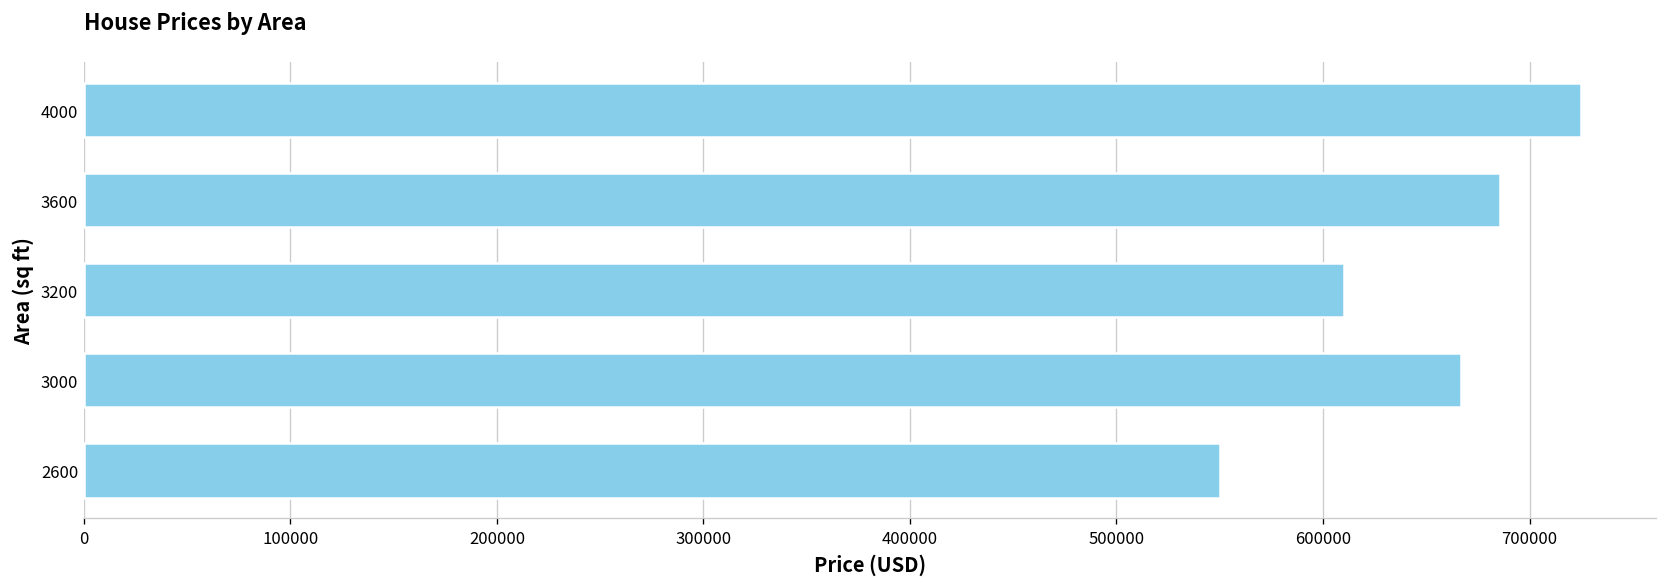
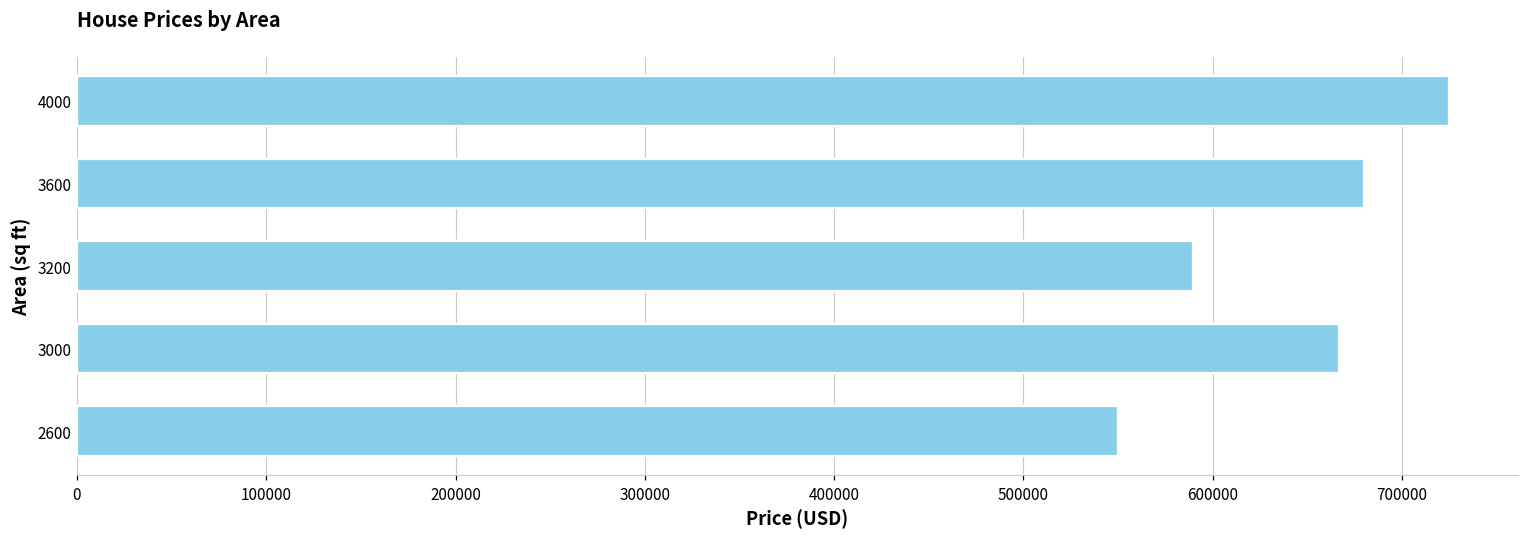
  {
    "4000": 725000,
-   "3600": 686000,
-   "3200": 610000,
+   "3600": 680000,
+   "3200": 590000,
    "3000": 667000,
    "2600": 550000
  }
